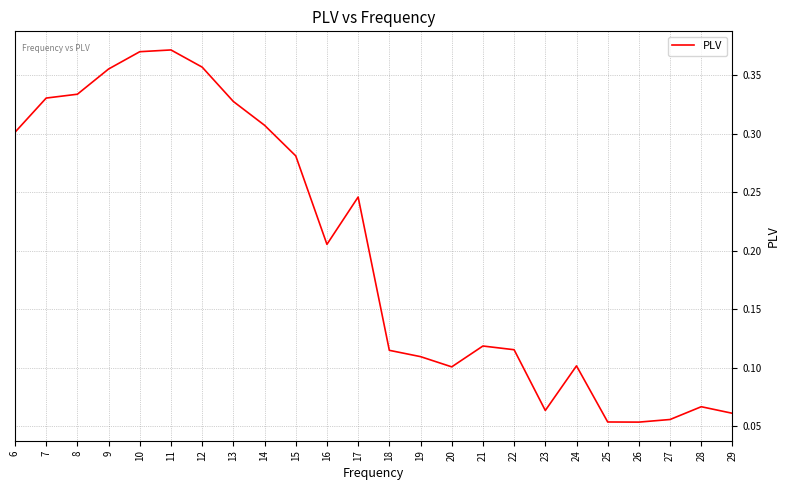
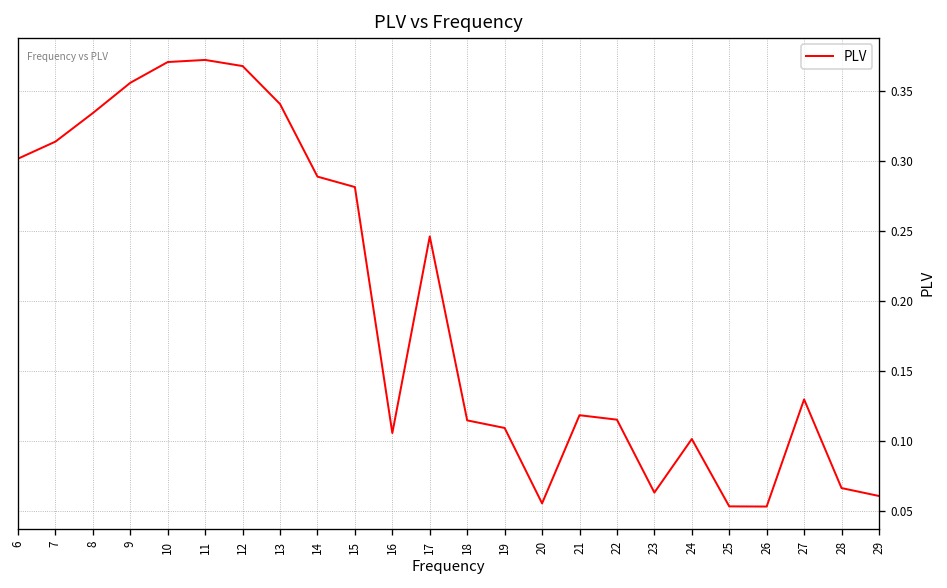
  {
    "6": 0.301,
-   "7": 0.331,
+   "7": 0.314,
    "8": 0.334,
    "9": 0.356,
    "10": 0.370,
    "11": 0.372,
-   "12": 0.357,
-   "13": 0.328,
-   "14": 0.307,
+   "12": 0.367,
+   "13": 0.340,
+   "14": 0.289,
    "15": 0.281,
-   "16": 0.205,
+   "16": 0.106,
    "17": 0.246,
    "18": 0.115,
    "19": 0.109,
-   "20": 0.101,
+   "20": 0.056,
    "21": 0.118,
    "22": 0.115,
    "23": 0.063,
    "24": 0.101,
    "25": 0.053,
    "26": 0.053,
-   "27": 0.056,
+   "27": 0.130,
    "28": 0.067,
    "29": 0.061
  }
